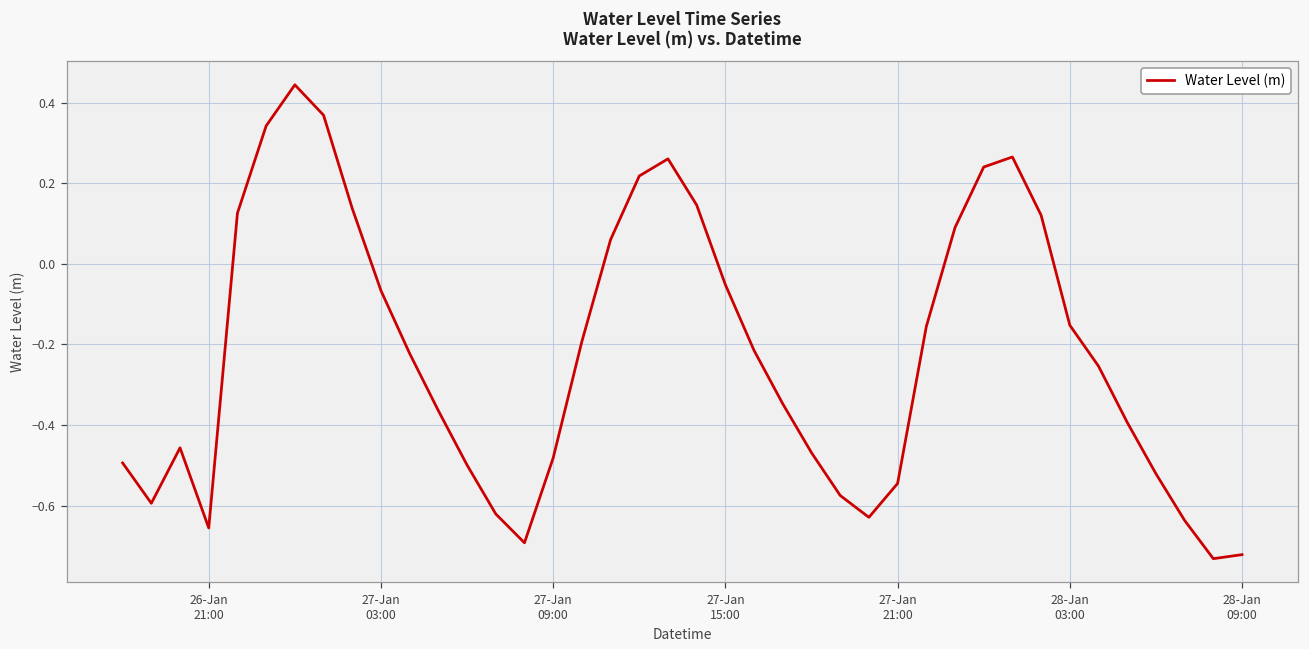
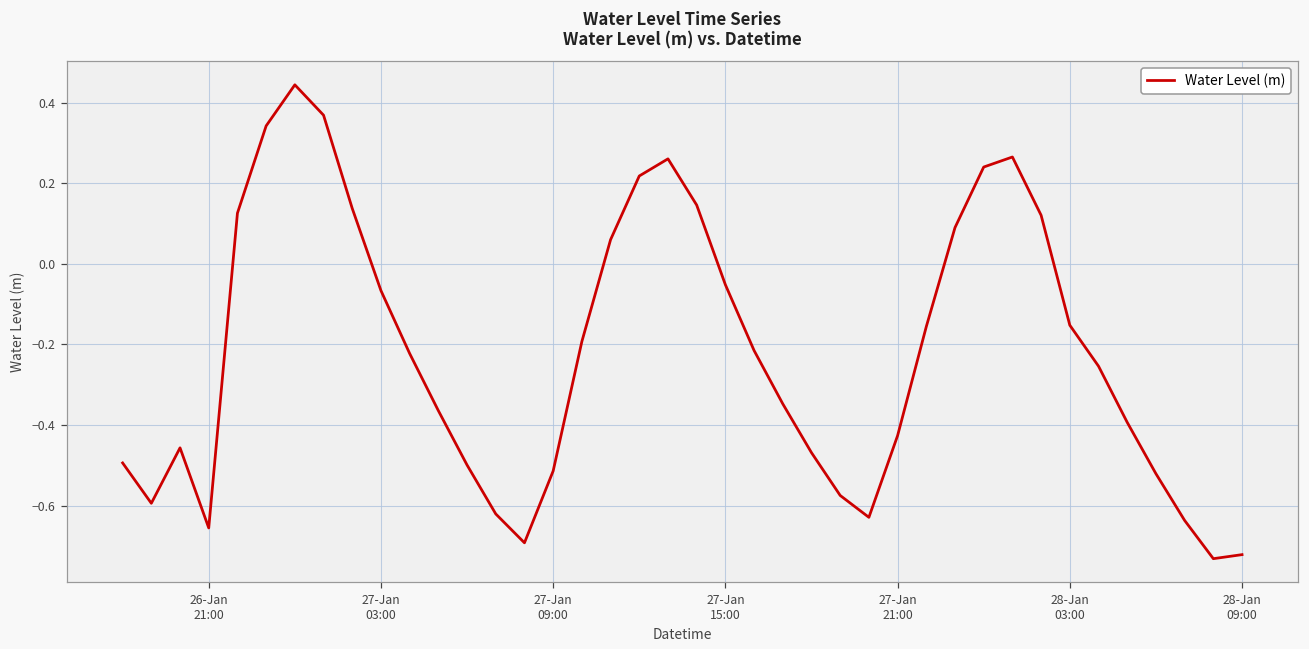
  {
    "26-Jan 21:00": -0.66,
    "27-Jan 03:00": -0.07,
-   "27-Jan 09:00": -0.48,
+   "27-Jan 09:00": -0.51,
    "27-Jan 15:00": -0.05,
-   "27-Jan 21:00": -0.55,
+   "27-Jan 21:00": -0.43,
    "28-Jan 03:00": -0.15,
    "28-Jan 09:00": -0.72
  }
